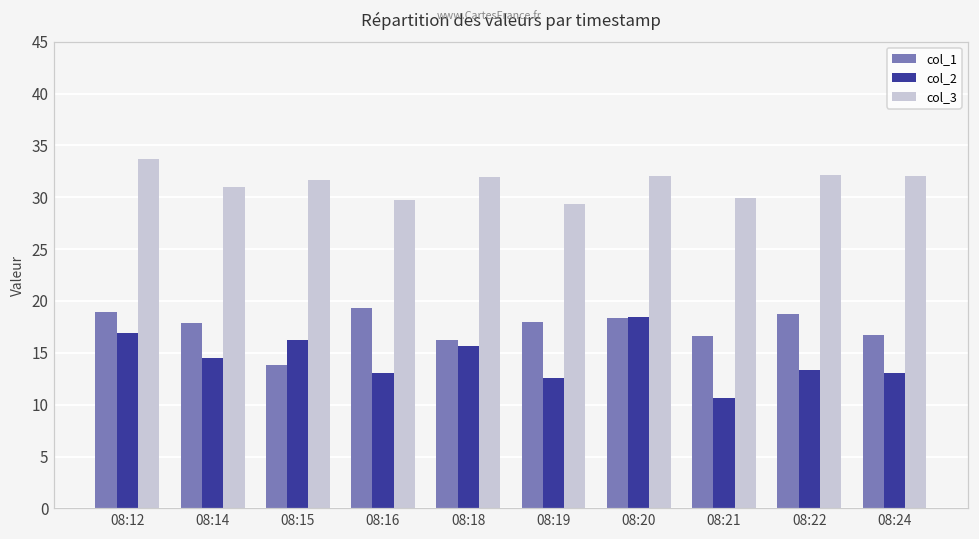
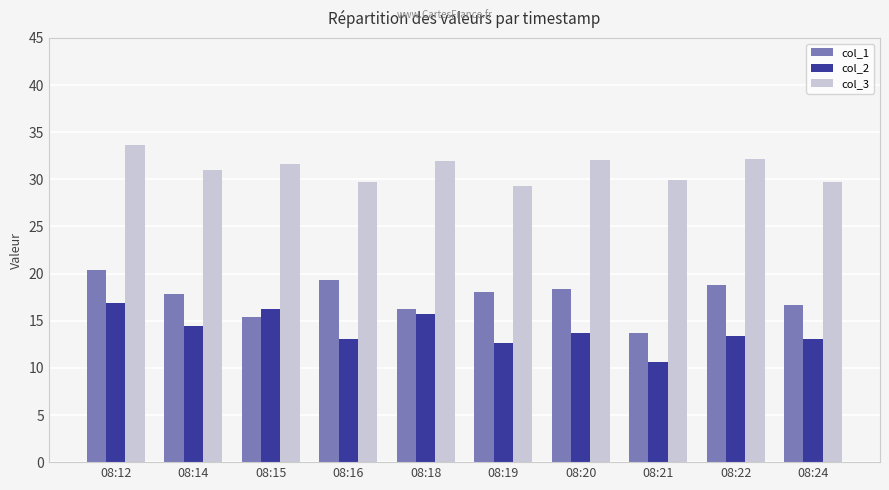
  {
    "col_1": {
-     "08:12": 19,
+     "08:12": 20,
      "08:14": 18,
-     "08:15": 14,
+     "08:15": 15,
      "08:16": 19,
      "08:18": 16,
      "08:19": 18,
      "08:20": 18,
-     "08:21": 17,
+     "08:21": 14,
      "08:22": 19,
      "08:24": 17
    },
    "col_2": {
      "08:12": 17,
      "08:14": 14,
      "08:15": 16,
      "08:16": 13,
      "08:18": 16,
      "08:19": 13,
-     "08:20": 18,
+     "08:20": 14,
      "08:21": 11,
      "08:22": 13,
      "08:24": 13
    },
    "col_3": {
      "08:12": 34,
      "08:14": 31,
      "08:15": 32,
      "08:16": 30,
      "08:18": 32,
      "08:19": 29,
      "08:20": 32,
      "08:21": 30,
      "08:22": 32,
-     "08:24": 32
+     "08:24": 30
    }
  }
